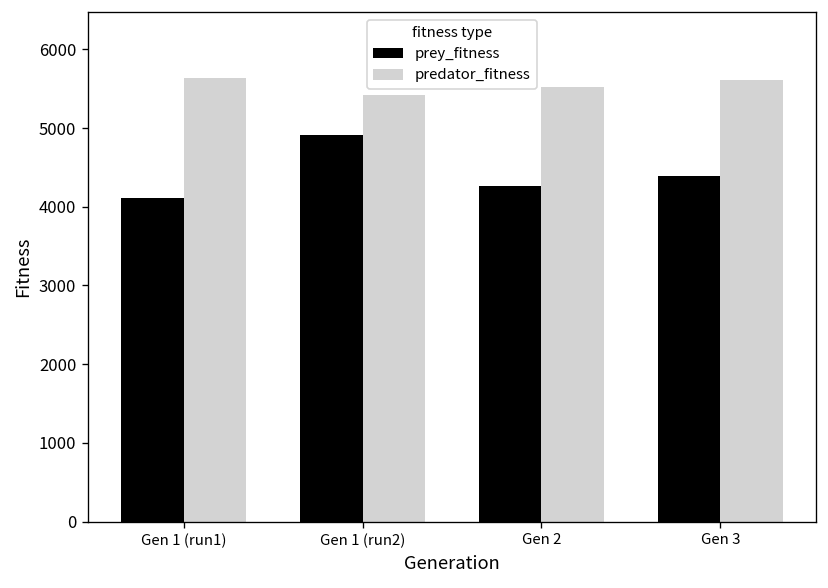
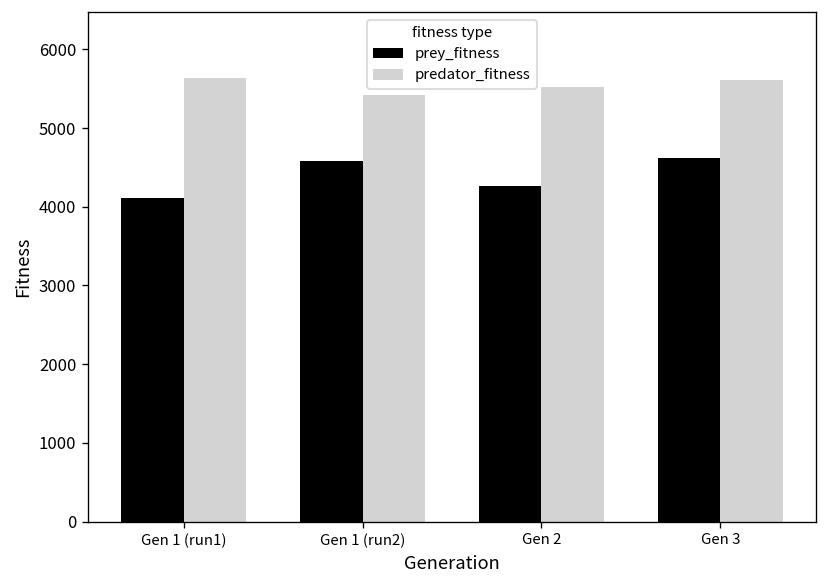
  {
    "prey_fitness": {
      "Gen 1 (run1)": 4100,
-     "Gen 1 (run2)": 4900,
+     "Gen 1 (run2)": 4600,
      "Gen 2": 4300,
-     "Gen 3": 4400
+     "Gen 3": 4600
    },
    "predator_fitness": {
      "Gen 1 (run1)": 5600,
      "Gen 1 (run2)": 5400,
      "Gen 2": 5500,
      "Gen 3": 5600
    }
  }
